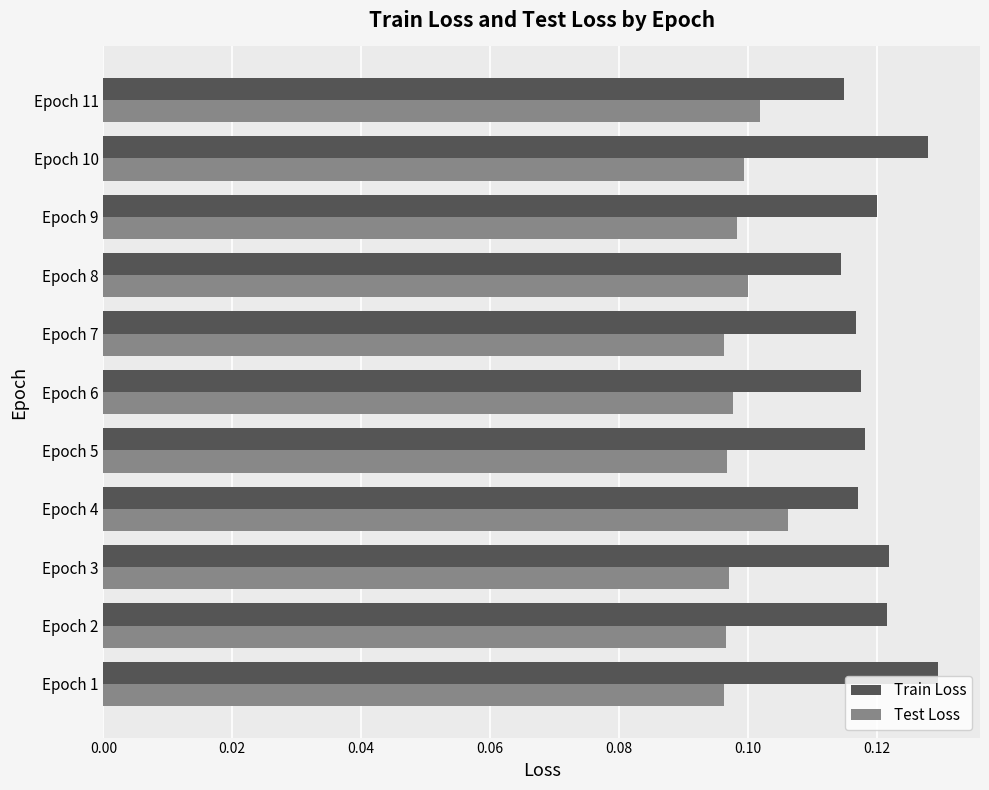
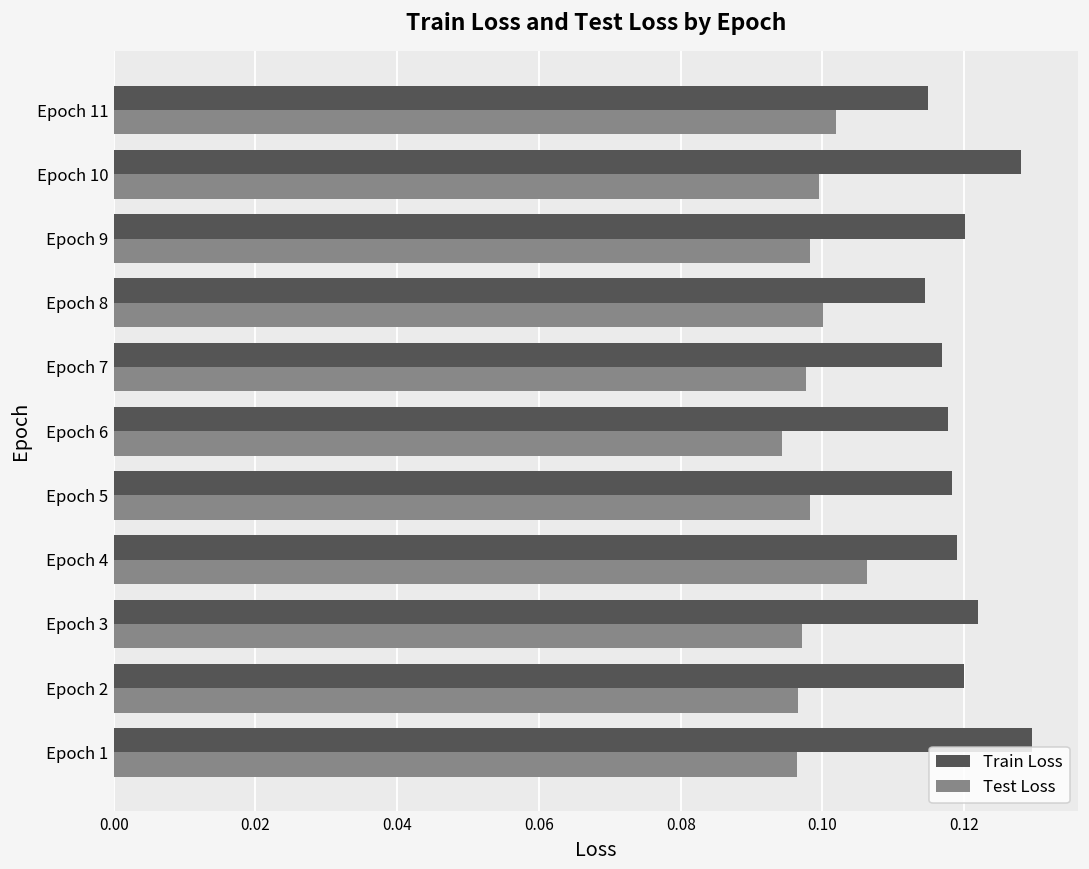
  {
    "Train Loss": {
      "Epoch 11": 0.115,
      "Epoch 10": 0.128,
      "Epoch 9": 0.120,
      "Epoch 8": 0.115,
      "Epoch 7": 0.117,
      "Epoch 6": 0.118,
      "Epoch 5": 0.118,
-     "Epoch 4": 0.117,
+     "Epoch 4": 0.119,
      "Epoch 3": 0.122,
-     "Epoch 2": 0.122,
+     "Epoch 2": 0.120,
      "Epoch 1": 0.130
    },
    "Test Loss": {
      "Epoch 11": 0.102,
      "Epoch 10": 0.099,
      "Epoch 9": 0.098,
      "Epoch 8": 0.100,
-     "Epoch 7": 0.096,
-     "Epoch 6": 0.098,
-     "Epoch 5": 0.097,
+     "Epoch 7": 0.098,
+     "Epoch 6": 0.094,
+     "Epoch 5": 0.098,
      "Epoch 4": 0.106,
      "Epoch 3": 0.097,
      "Epoch 2": 0.097,
      "Epoch 1": 0.096
    }
  }
